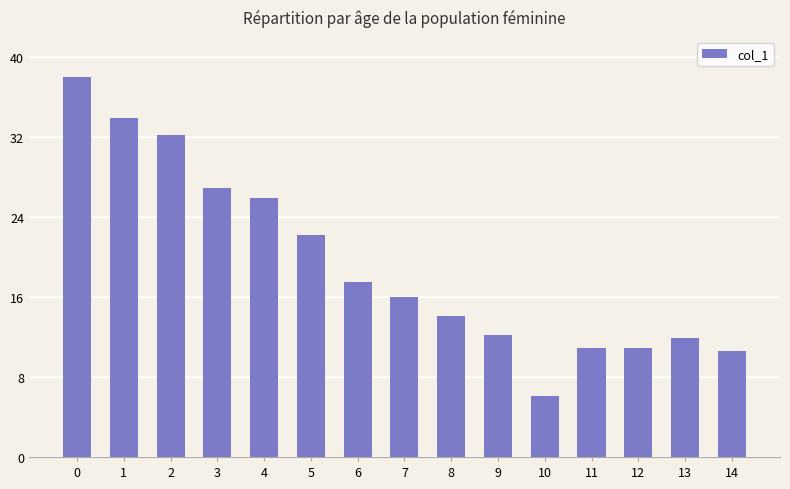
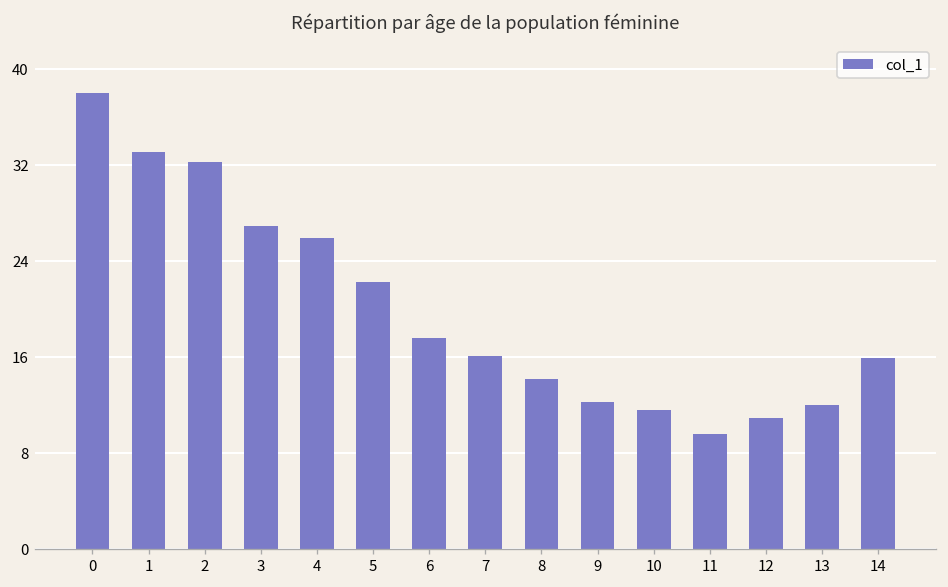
  {
    "0": 38,
-   "1": 34,
+   "1": 33,
    "2": 32,
    "3": 27,
    "4": 26,
    "5": 22,
    "6": 18,
    "7": 16,
    "8": 14,
    "9": 12,
-   "10": 6,
-   "11": 11,
+   "10": 12,
+   "11": 10,
    "12": 11,
    "13": 12,
-   "14": 11
+   "14": 16
  }
